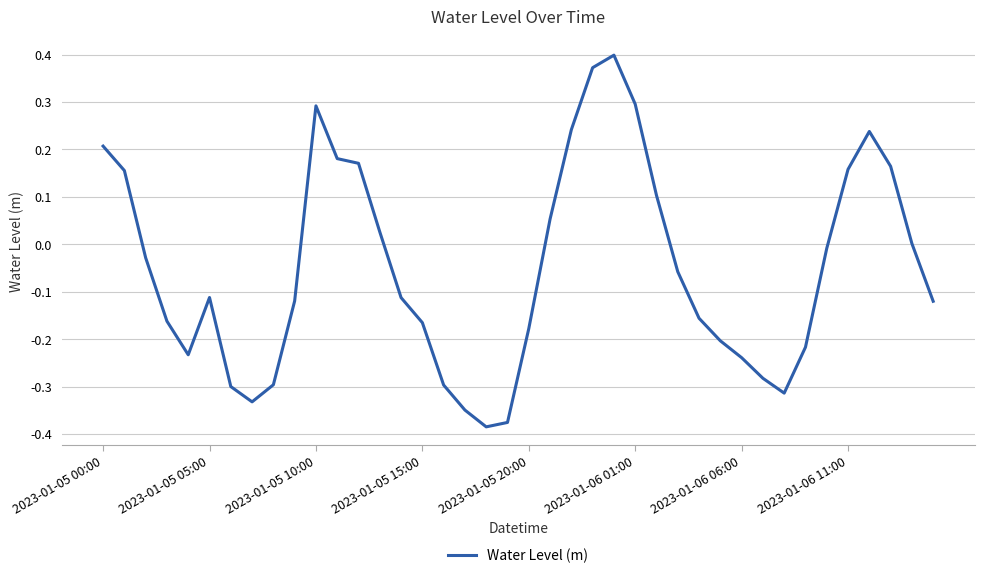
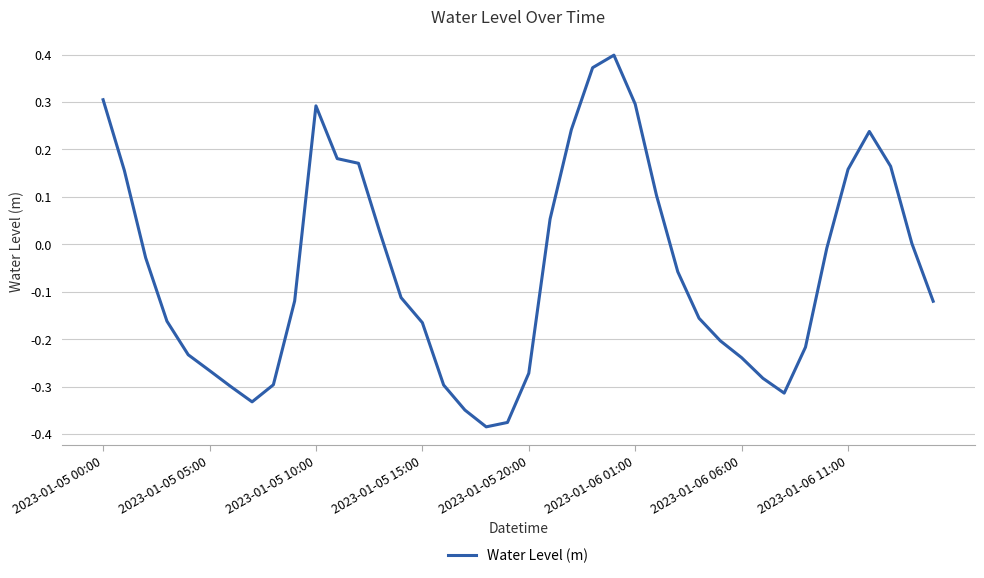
  {
-   "2023-01-05 00:00": 0.21,
-   "2023-01-05 05:00": -0.11,
+   "2023-01-05 00:00": 0.30,
+   "2023-01-05 05:00": -0.27,
    "2023-01-05 10:00": 0.29,
    "2023-01-05 15:00": -0.17,
-   "2023-01-05 20:00": -0.18,
+   "2023-01-05 20:00": -0.27,
    "2023-01-06 01:00": 0.30,
    "2023-01-06 06:00": -0.24,
    "2023-01-06 11:00": 0.16
  }
